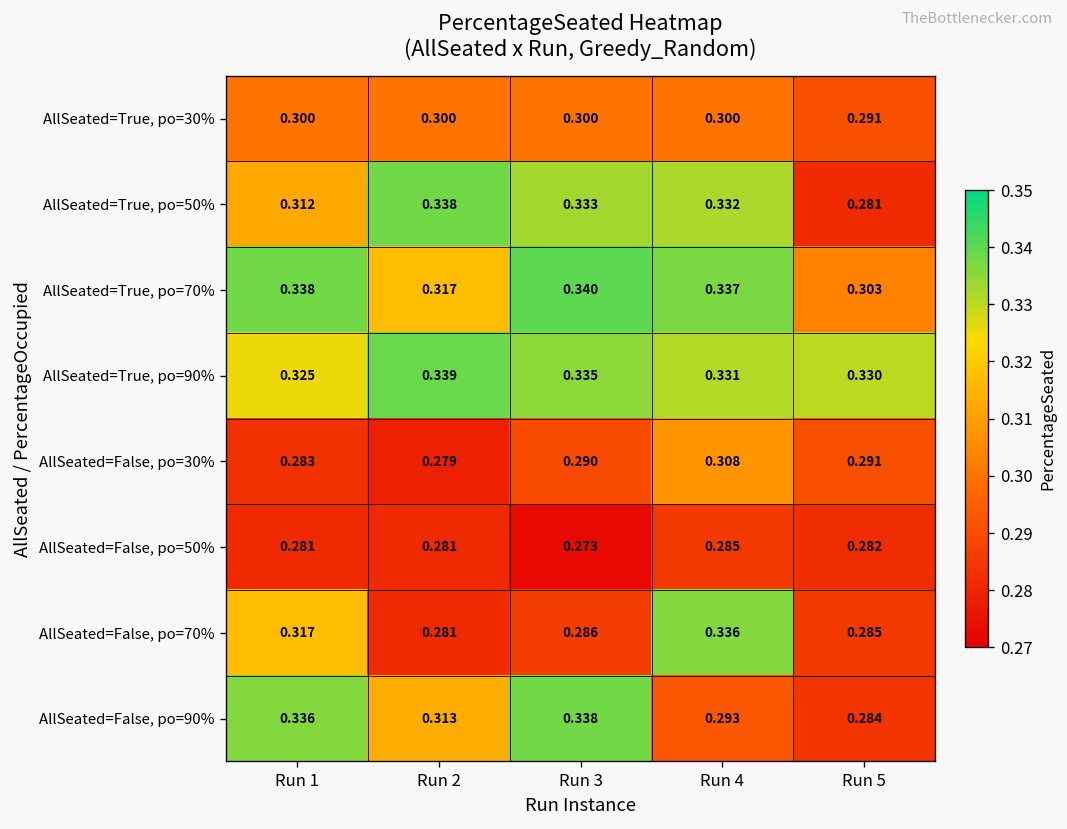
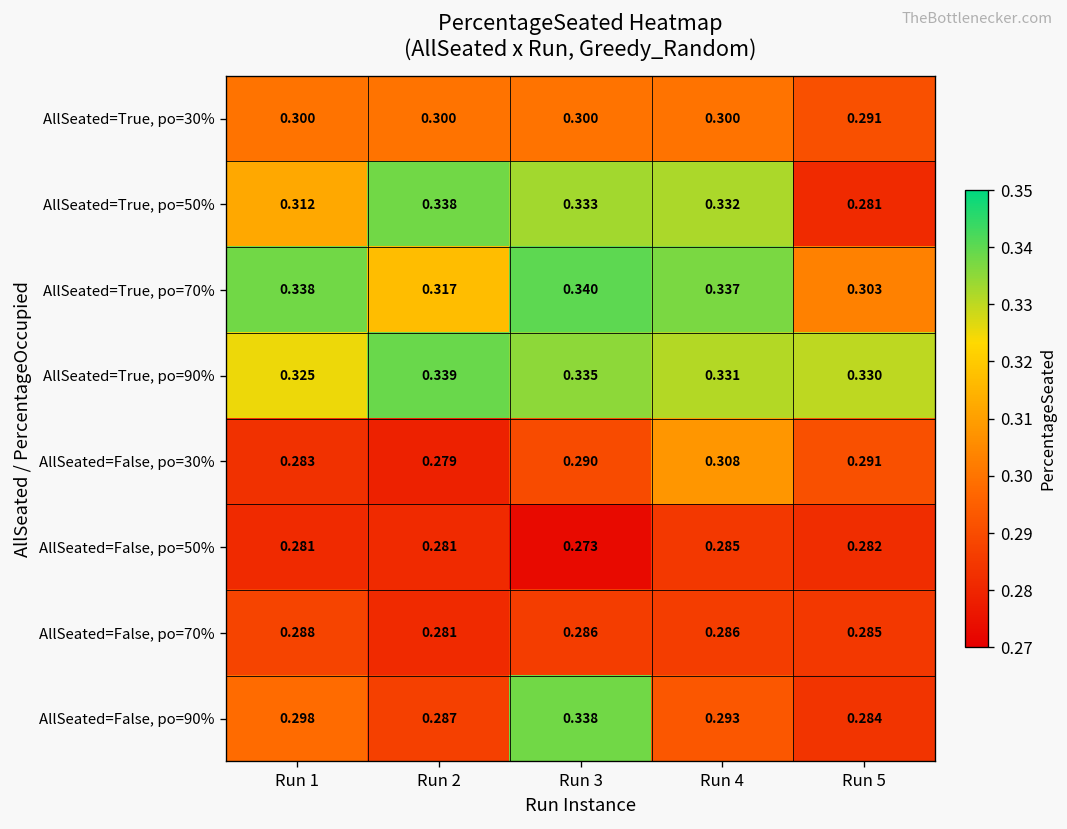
  {
    "AllSeated=True, po=30%": {
      "Run 1": 0.300,
      "Run 2": 0.300,
      "Run 3": 0.300,
      "Run 4": 0.300,
      "Run 5": 0.291
    },
    "AllSeated=True, po=50%": {
      "Run 1": 0.312,
      "Run 2": 0.338,
      "Run 3": 0.333,
      "Run 4": 0.332,
      "Run 5": 0.281
    },
    "AllSeated=True, po=70%": {
      "Run 1": 0.338,
      "Run 2": 0.317,
      "Run 3": 0.340,
      "Run 4": 0.337,
      "Run 5": 0.303
    },
    "AllSeated=True, po=90%": {
      "Run 1": 0.325,
      "Run 2": 0.339,
      "Run 3": 0.335,
      "Run 4": 0.331,
      "Run 5": 0.330
    },
    "AllSeated=False, po=30%": {
      "Run 1": 0.283,
      "Run 2": 0.279,
      "Run 3": 0.290,
      "Run 4": 0.308,
      "Run 5": 0.291
    },
    "AllSeated=False, po=50%": {
      "Run 1": 0.281,
      "Run 2": 0.281,
      "Run 3": 0.273,
      "Run 4": 0.285,
      "Run 5": 0.282
    },
    "AllSeated=False, po=70%": {
-     "Run 1": 0.317,
+     "Run 1": 0.288,
      "Run 2": 0.281,
      "Run 3": 0.286,
-     "Run 4": 0.336,
+     "Run 4": 0.286,
      "Run 5": 0.285
    },
    "AllSeated=False, po=90%": {
-     "Run 1": 0.336,
-     "Run 2": 0.313,
+     "Run 1": 0.298,
+     "Run 2": 0.287,
      "Run 3": 0.338,
      "Run 4": 0.293,
      "Run 5": 0.284
    }
  }
